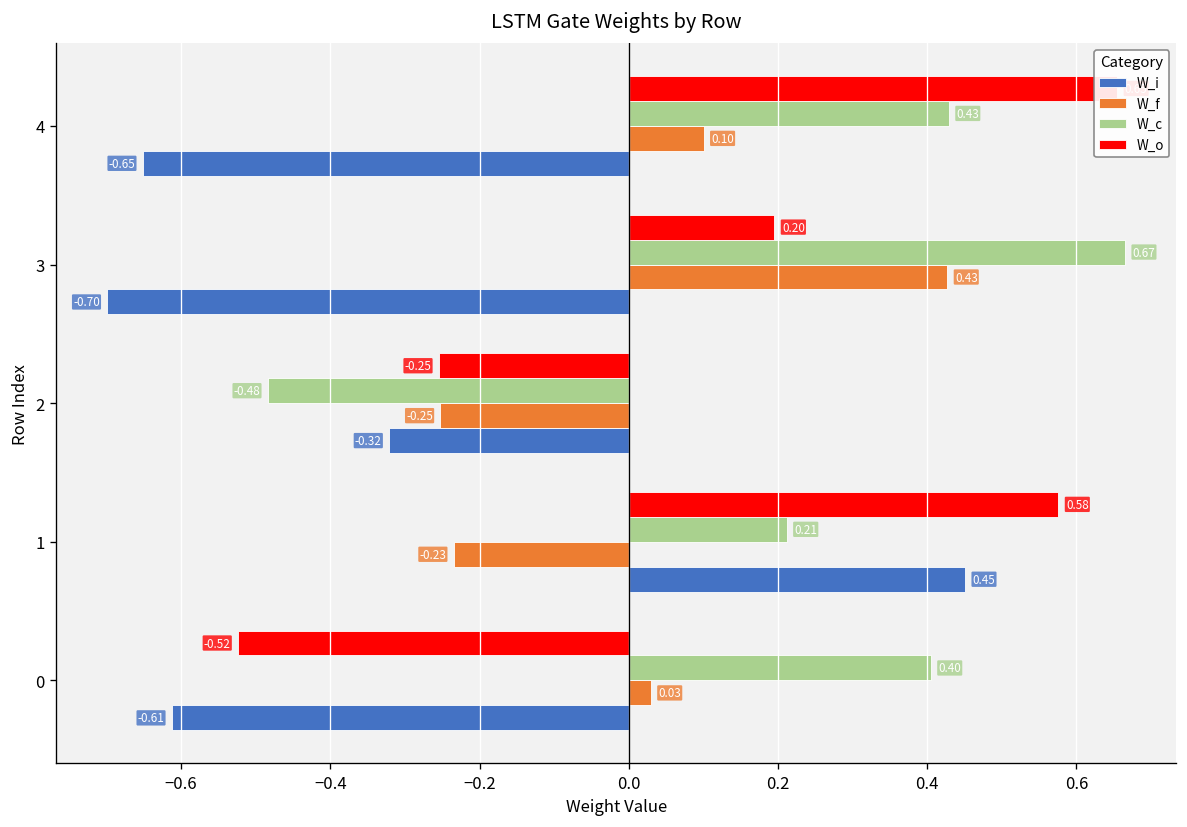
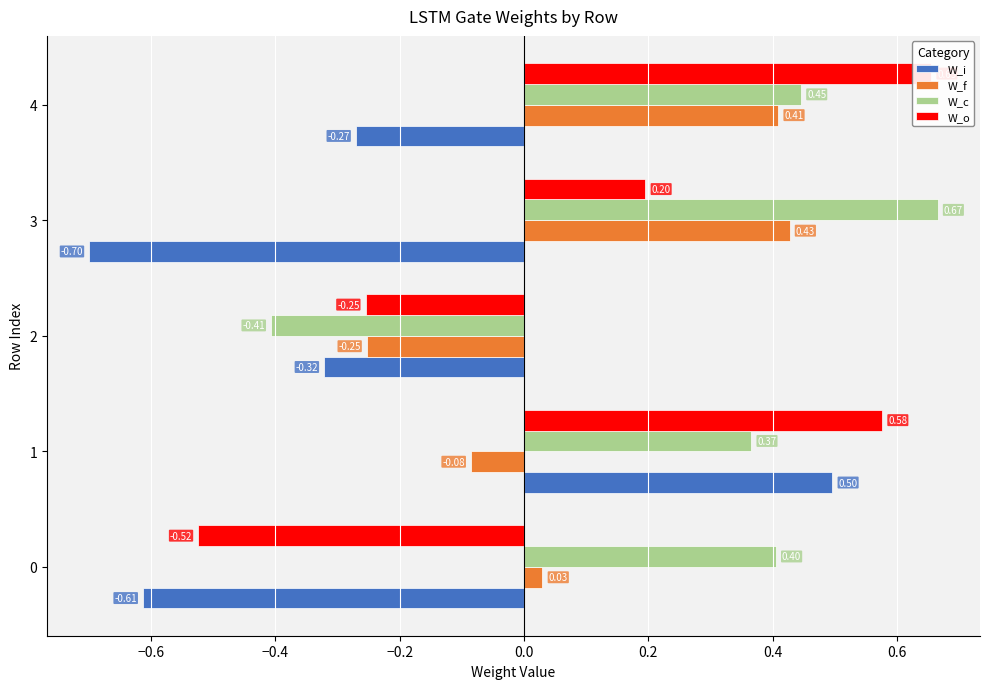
  {
    "W_i": {
-     "4": -0.65,
-     "1": 0.45
+     "4": -0.27,
+     "1": 0.50
    },
    "W_f": {
-     "4": 0.10,
-     "1": -0.23
+     "4": 0.41,
+     "1": -0.08
    },
    "W_c": {
-     "4": 0.43,
-     "2": -0.48,
-     "1": 0.21
+     "4": 0.45,
+     "2": -0.41,
+     "1": 0.37
    }
  }
